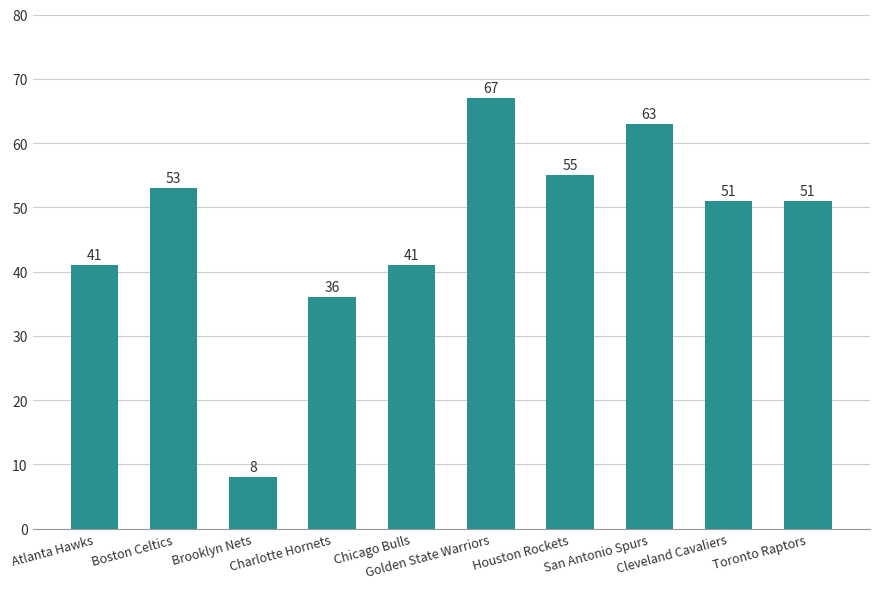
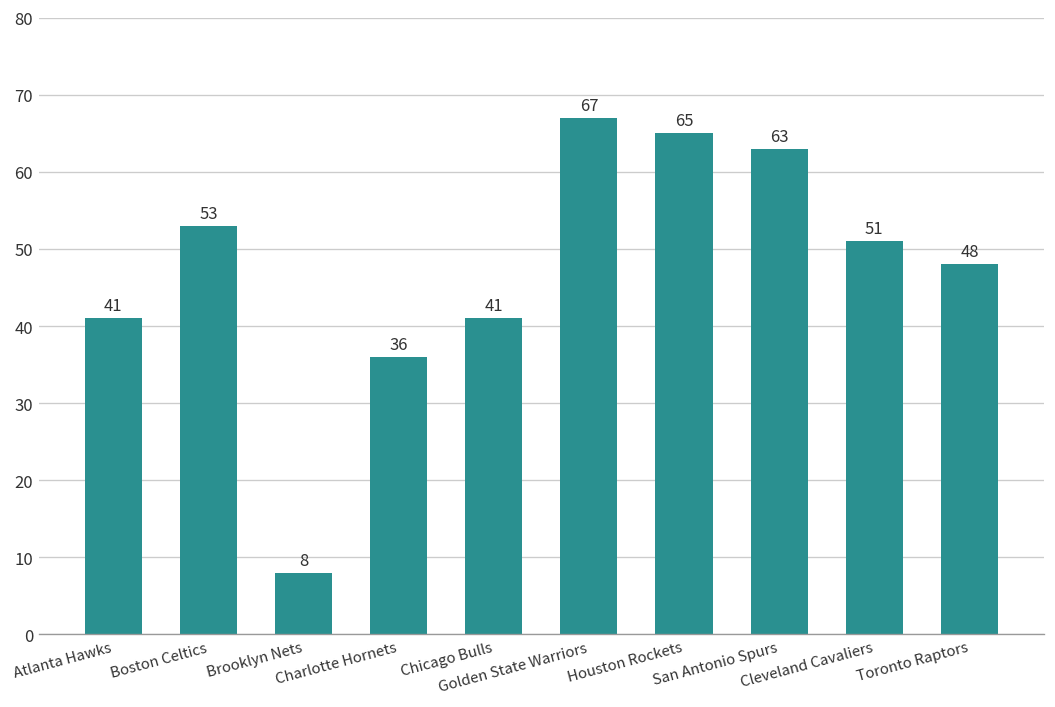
  {
    "Atlanta Hawks": 41,
    "Boston Celtics": 53,
    "Brooklyn Nets": 8,
    "Charlotte Hornets": 36,
    "Chicago Bulls": 41,
    "Golden State Warriors": 67,
-   "Houston Rockets": 55,
+   "Houston Rockets": 65,
    "San Antonio Spurs": 63,
    "Cleveland Cavaliers": 51,
-   "Toronto Raptors": 51
+   "Toronto Raptors": 48
  }
